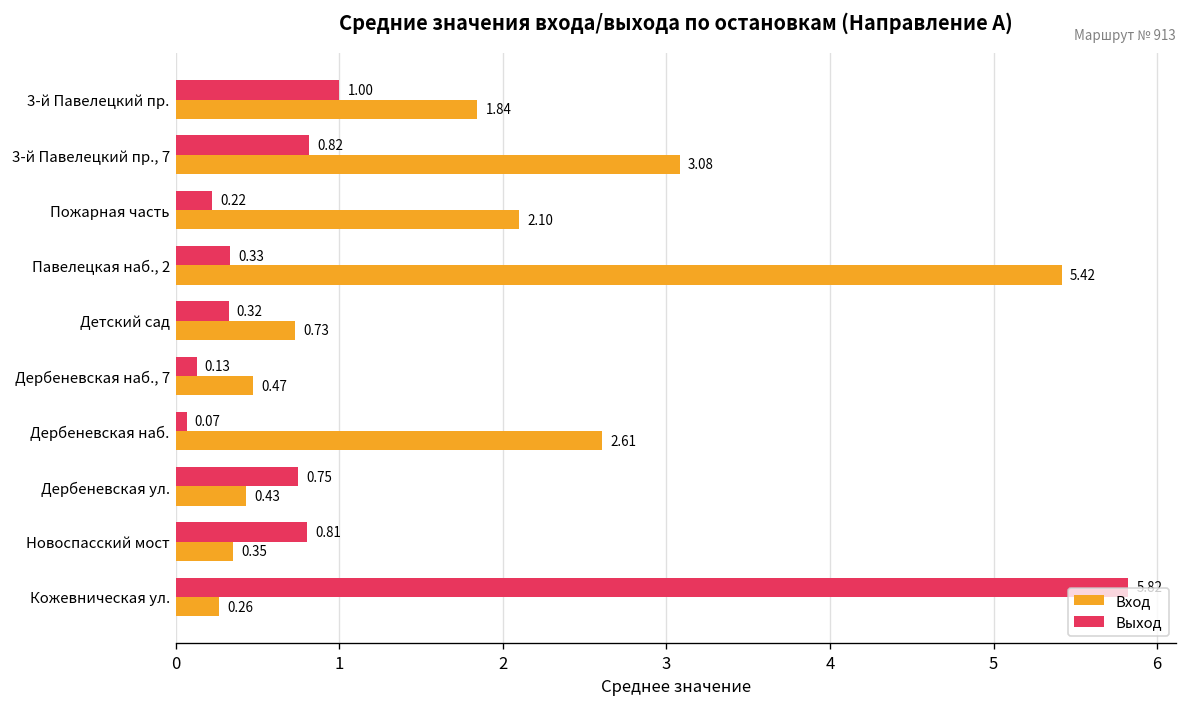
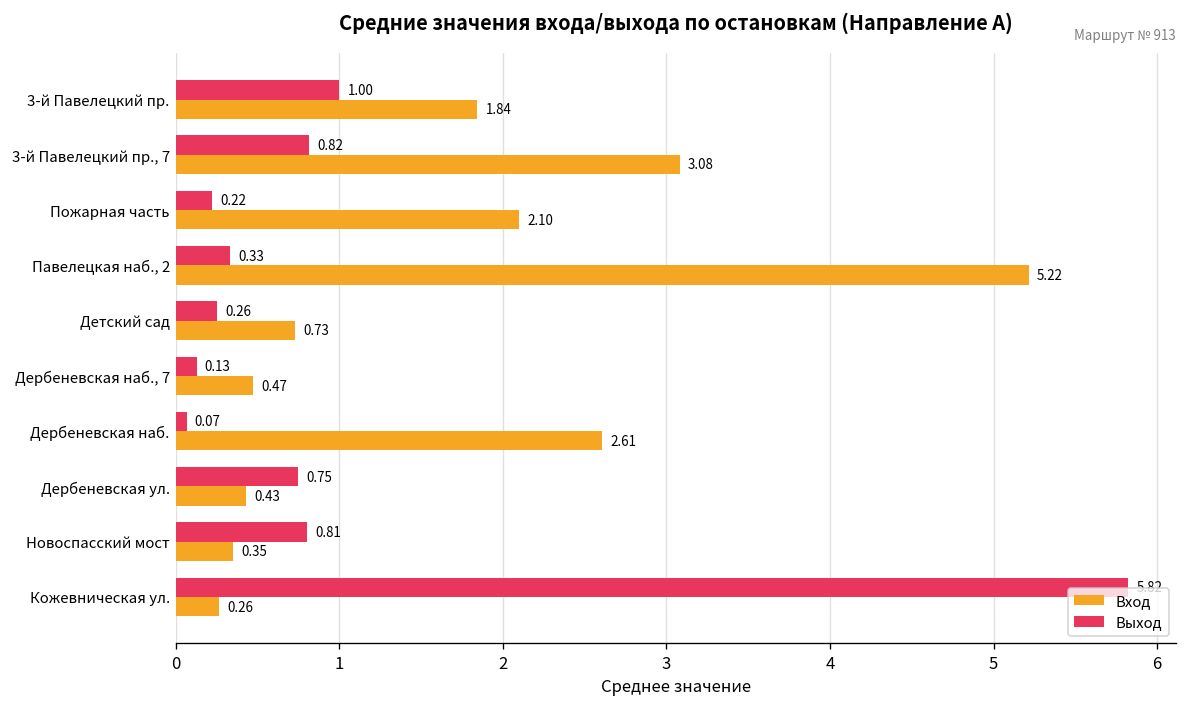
  {
    "Вход": {
      "3-й Павелецкий пр.": 1.84,
      "3-й Павелецкий пр., 7": 3.08,
      "Пожарная часть": 2.10,
-     "Павелецкая наб., 2": 5.42,
+     "Павелецкая наб., 2": 5.22,
      "Детский сад": 0.73,
      "Дербеневская наб., 7": 0.47,
      "Дербеневская наб.": 2.61,
      "Дербеневская ул.": 0.43,
      "Новоспасский мост": 0.35,
      "Кожевническая ул.": 0.26
    },
    "Выход": {
      "3-й Павелецкий пр.": 1.00,
      "3-й Павелецкий пр., 7": 0.82,
      "Пожарная часть": 0.22,
      "Павелецкая наб., 2": 0.33,
-     "Детский сад": 0.32,
+     "Детский сад": 0.26,
      "Дербеневская наб., 7": 0.13,
      "Дербеневская наб.": 0.07,
      "Дербеневская ул.": 0.75,
      "Новоспасский мост": 0.81
    }
  }
